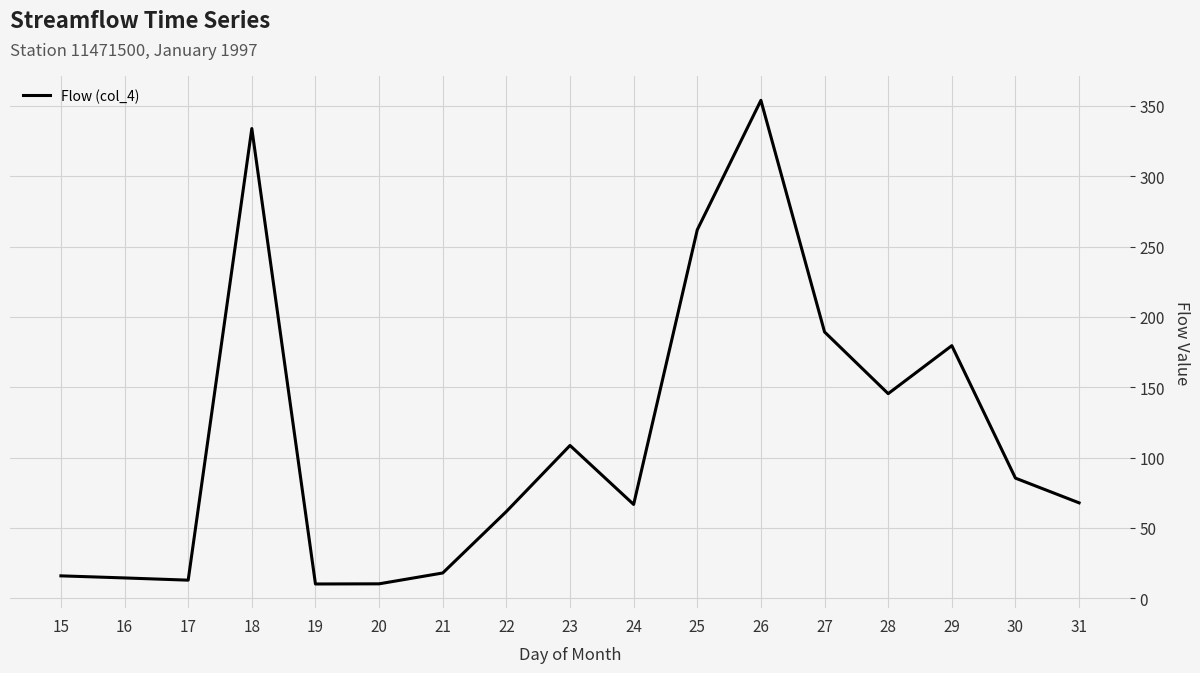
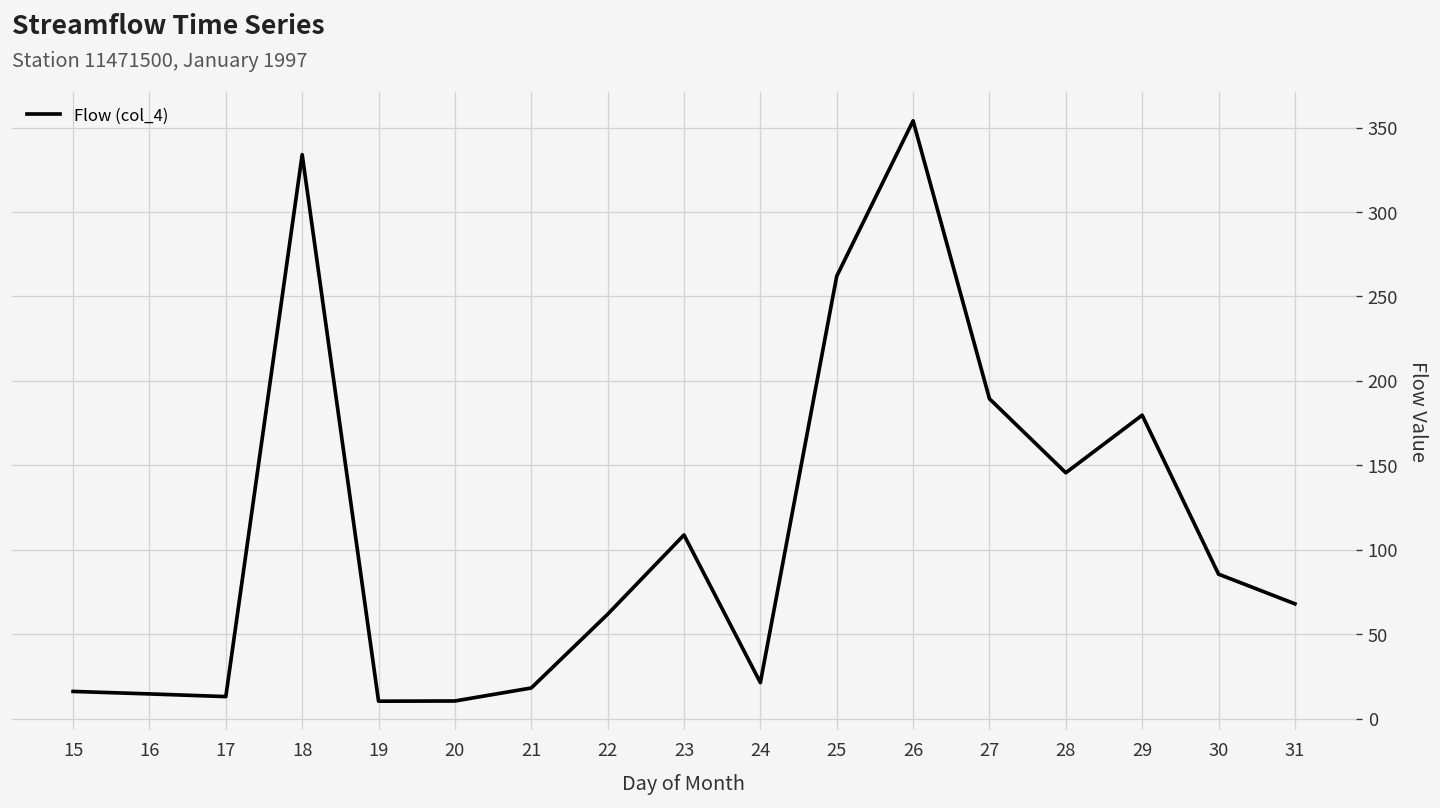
  {
    "15": 16,
    "16": 15,
    "17": 13,
    "18": 334,
    "19": 10,
    "20": 10,
    "21": 18,
    "22": 62,
    "23": 109,
-   "24": 67,
+   "24": 21,
    "25": 262,
    "26": 354,
    "27": 189,
    "28": 146,
    "29": 180,
    "30": 86,
    "31": 68
  }
